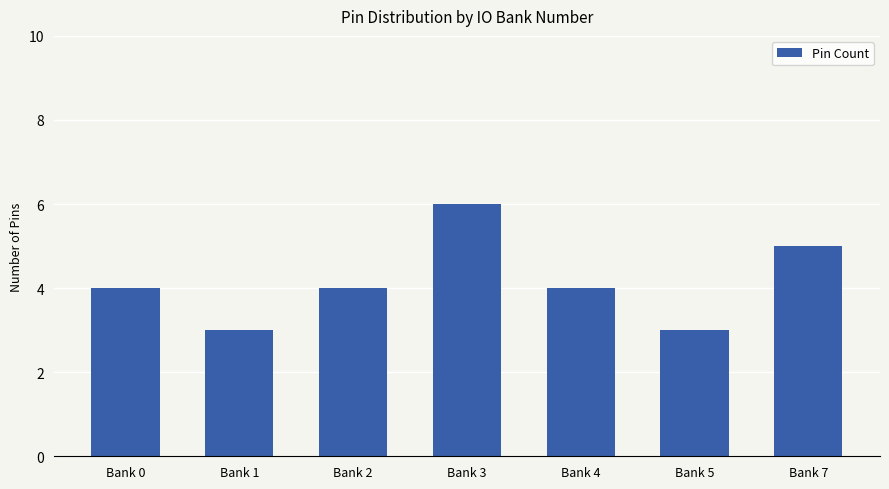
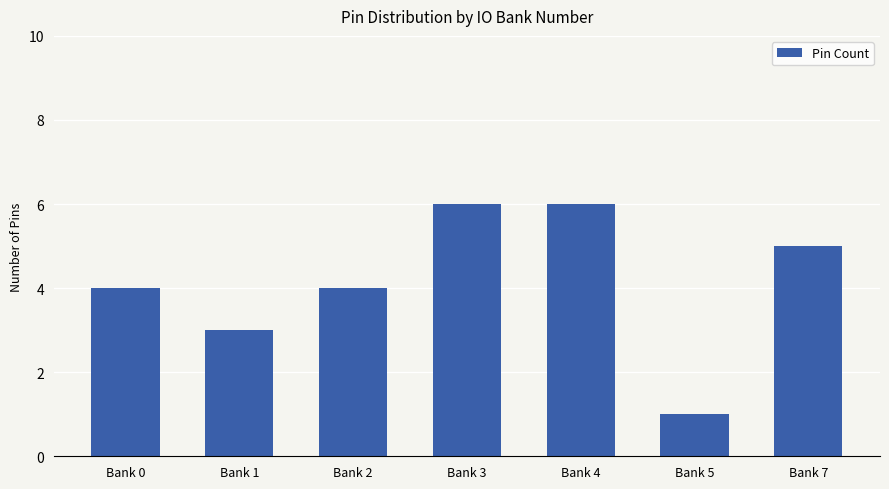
  {
    "Bank 0": 4,
    "Bank 1": 3,
    "Bank 2": 4,
    "Bank 3": 6,
-   "Bank 4": 4,
-   "Bank 5": 3,
+   "Bank 4": 6,
+   "Bank 5": 1,
    "Bank 7": 5
  }
